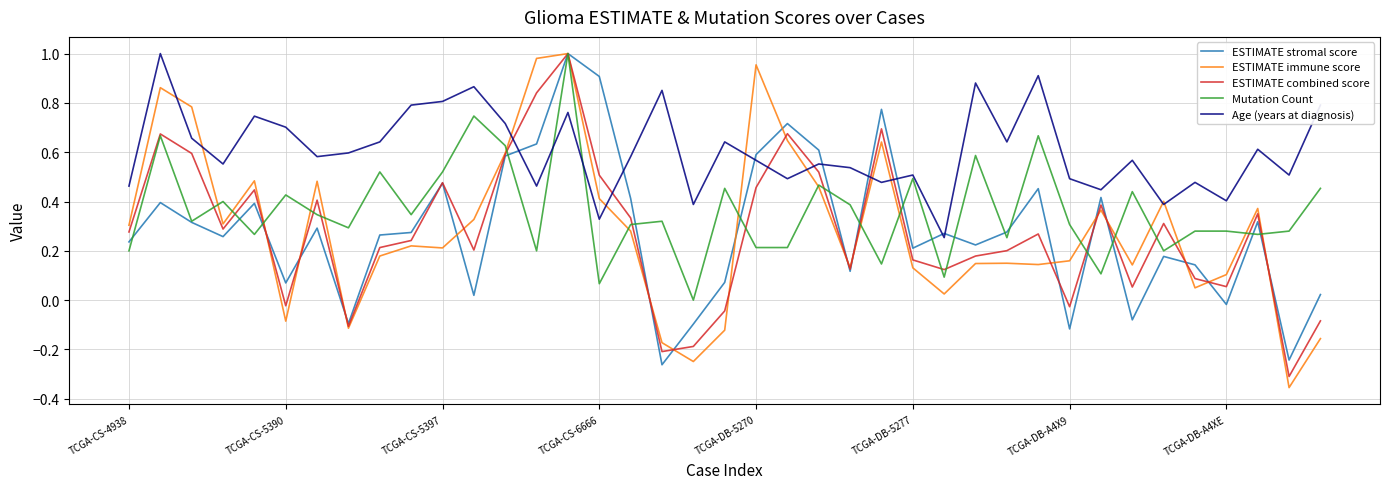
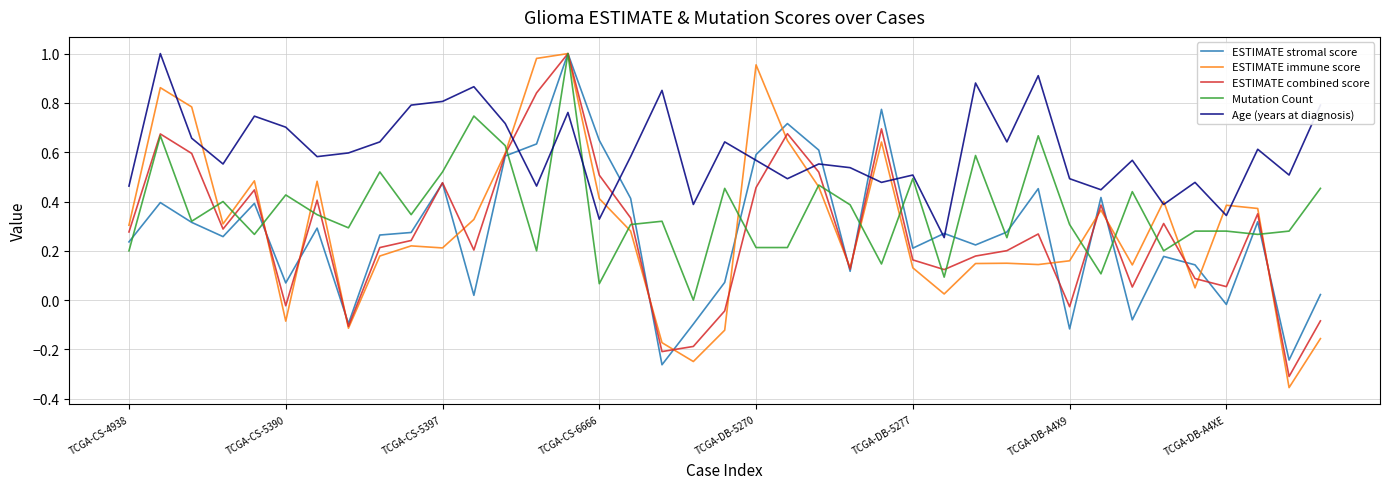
  {
    "ESTIMATE stromal score": {
      "TCGA-CS-4938": 0.24,
      "TCGA-CS-5390": 0.07,
-     "TCGA-CS-6666": 0.91,
+     "TCGA-CS-6666": 0.65,
      "TCGA-DB-5270": 0.59,
      "TCGA-DB-5277": 0.21,
      "TCGA-DB-A4X9": -0.12,
      "TCGA-DB-A4XE": -0.02
    },
    "ESTIMATE immune score": {
      "TCGA-CS-4938": 0.30,
      "TCGA-CS-5390": -0.09,
      "TCGA-CS-5397": 0.21,
      "TCGA-CS-6666": 0.41,
      "TCGA-DB-5270": 0.95,
      "TCGA-DB-5277": 0.13,
      "TCGA-DB-A4X9": 0.16,
-     "TCGA-DB-A4XE": 0.10
+     "TCGA-DB-A4XE": 0.38
    },
    "ESTIMATE combined score": {
      "TCGA-CS-4938": 0.28,
      "TCGA-CS-5390": -0.02,
      "TCGA-CS-6666": 0.51,
      "TCGA-DB-5270": 0.46,
      "TCGA-DB-5277": 0.16,
      "TCGA-DB-A4X9": -0.03,
      "TCGA-DB-A4XE": 0.05
    },
    "Mutation Count": {
      "TCGA-CS-4938": 0.20,
      "TCGA-CS-5390": 0.43,
      "TCGA-CS-5397": 0.52,
      "TCGA-CS-6666": 0.07,
      "TCGA-DB-5270": 0.21,
      "TCGA-DB-5277": 0.49,
      "TCGA-DB-A4X9": 0.31,
      "TCGA-DB-A4XE": 0.28
    },
    "Age (years at diagnosis)": {
      "TCGA-CS-4938": 0.46,
      "TCGA-CS-5390": 0.70,
      "TCGA-CS-5397": 0.81,
      "TCGA-CS-6666": 0.33,
      "TCGA-DB-5270": 0.57,
      "TCGA-DB-5277": 0.51,
      "TCGA-DB-A4X9": 0.49,
-     "TCGA-DB-A4XE": 0.40
+     "TCGA-DB-A4XE": 0.34
    }
  }
